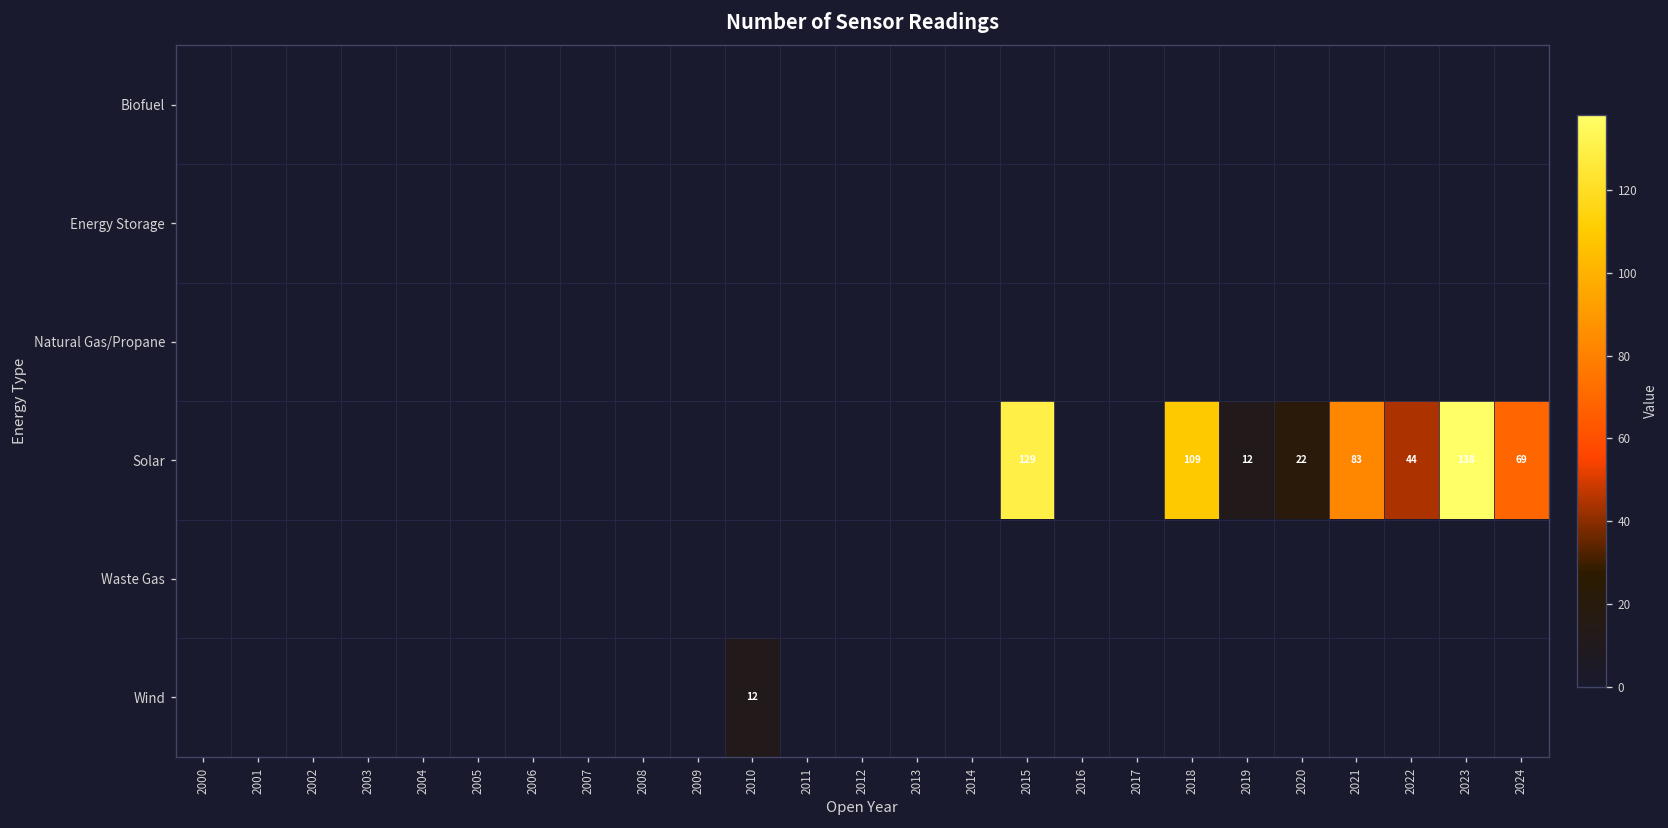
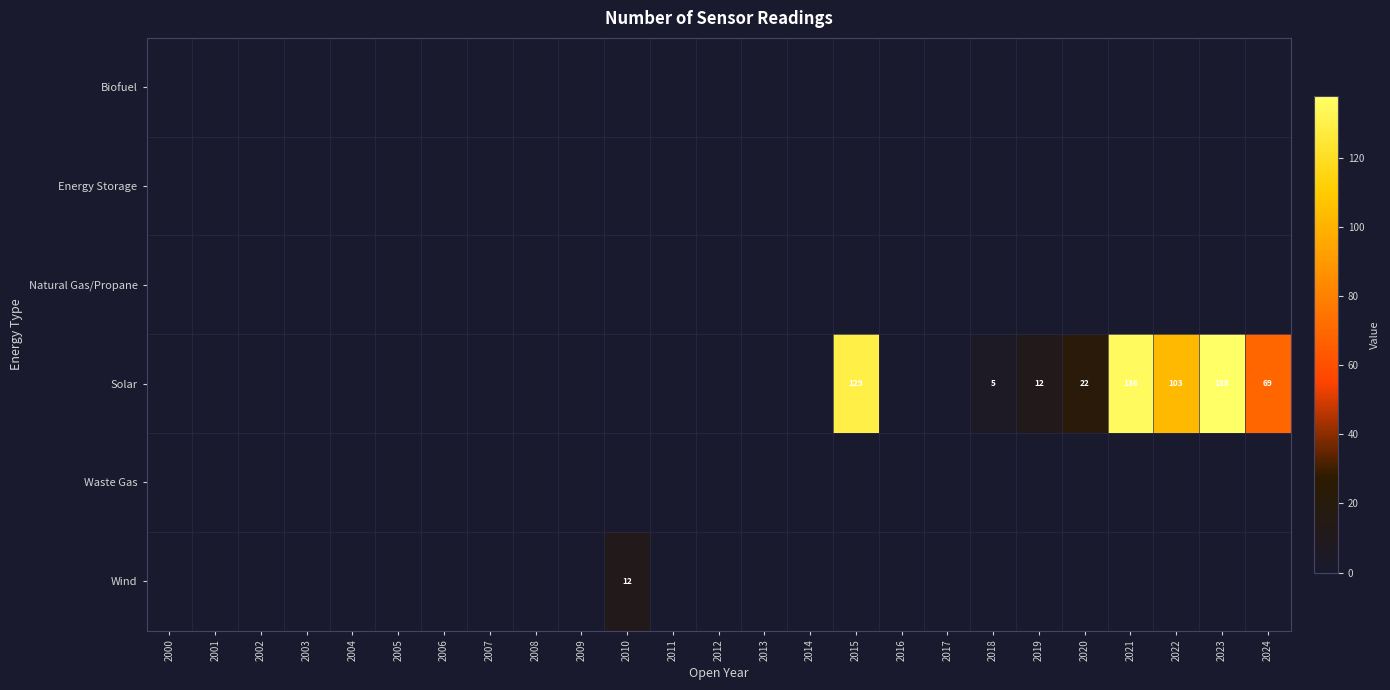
  {
    "Solar": {
      "2015": 129,
-     "2018": 109,
+     "2018": 5,
      "2019": 12,
      "2020": 22,
-     "2021": 83,
-     "2022": 44,
+     "2021": 136,
+     "2022": 103,
      "2023": 138,
      "2024": 69
    },
    "Wind": {
      "2010": 12
    }
  }
